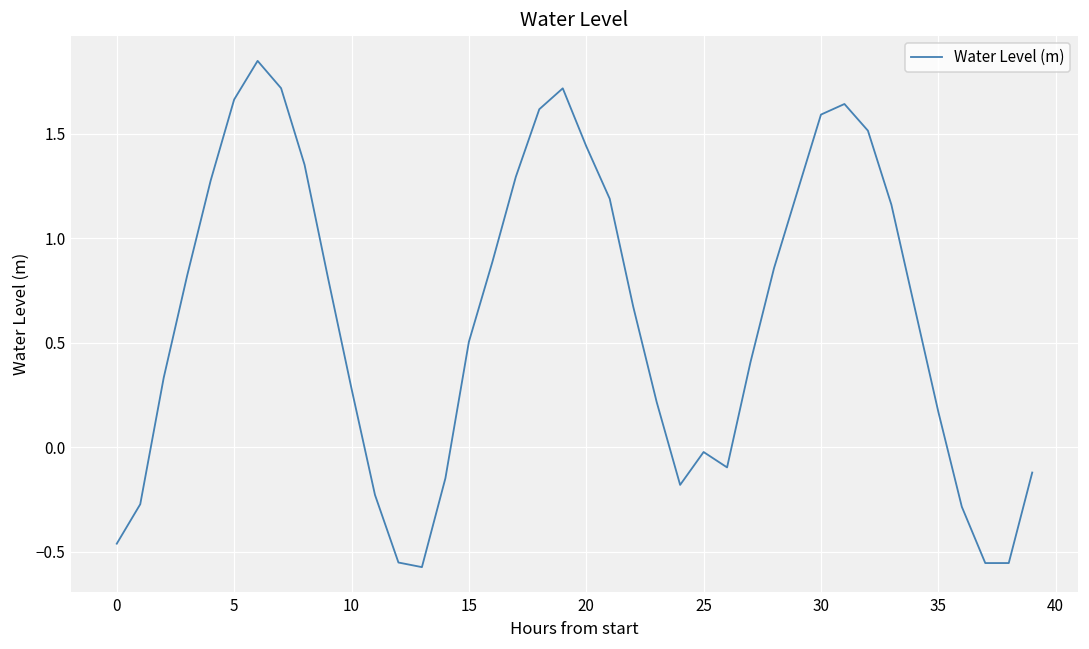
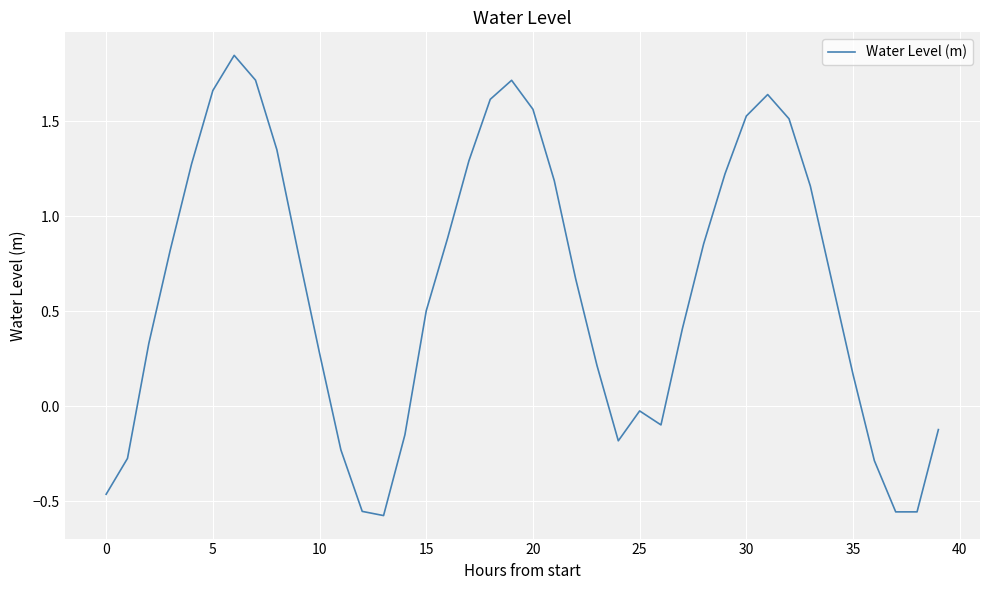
  {
    "0": -0.46,
    "5": 1.66,
    "10": 0.28,
    "15": 0.50,
-   "20": 1.44,
+   "20": 1.56,
    "25": -0.02,
-   "30": 1.59,
+   "30": 1.53,
    "35": 0.17
  }
